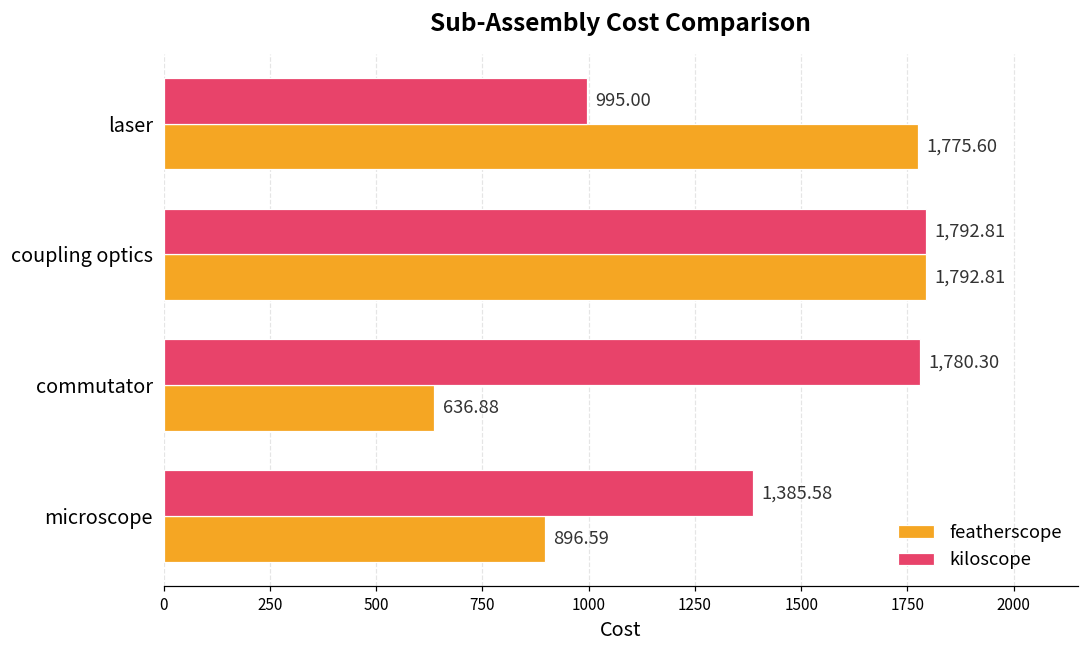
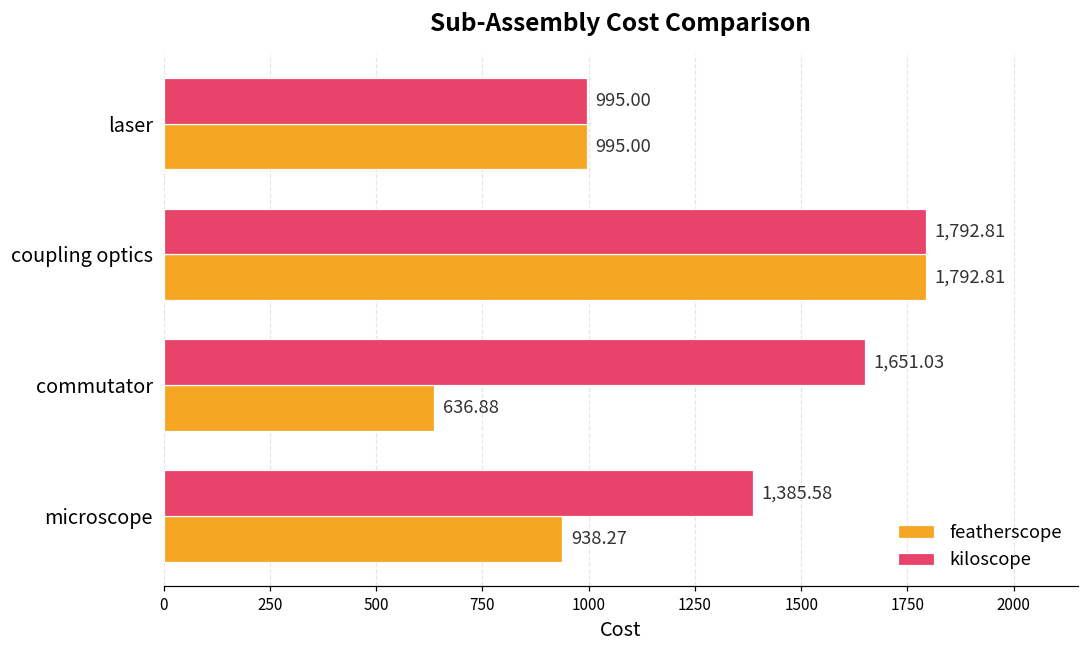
  {
    "featherscope": {
-     "laser": "1,775.60",
+     "laser": "995.00",
      "coupling optics": "1,792.81",
      "commutator": "636.88",
-     "microscope": "896.59"
+     "microscope": "938.27"
    },
    "kiloscope": {
      "laser": "995.00",
      "coupling optics": "1,792.81",
-     "commutator": "1,780.30",
+     "commutator": "1,651.03",
      "microscope": "1,385.58"
    }
  }
